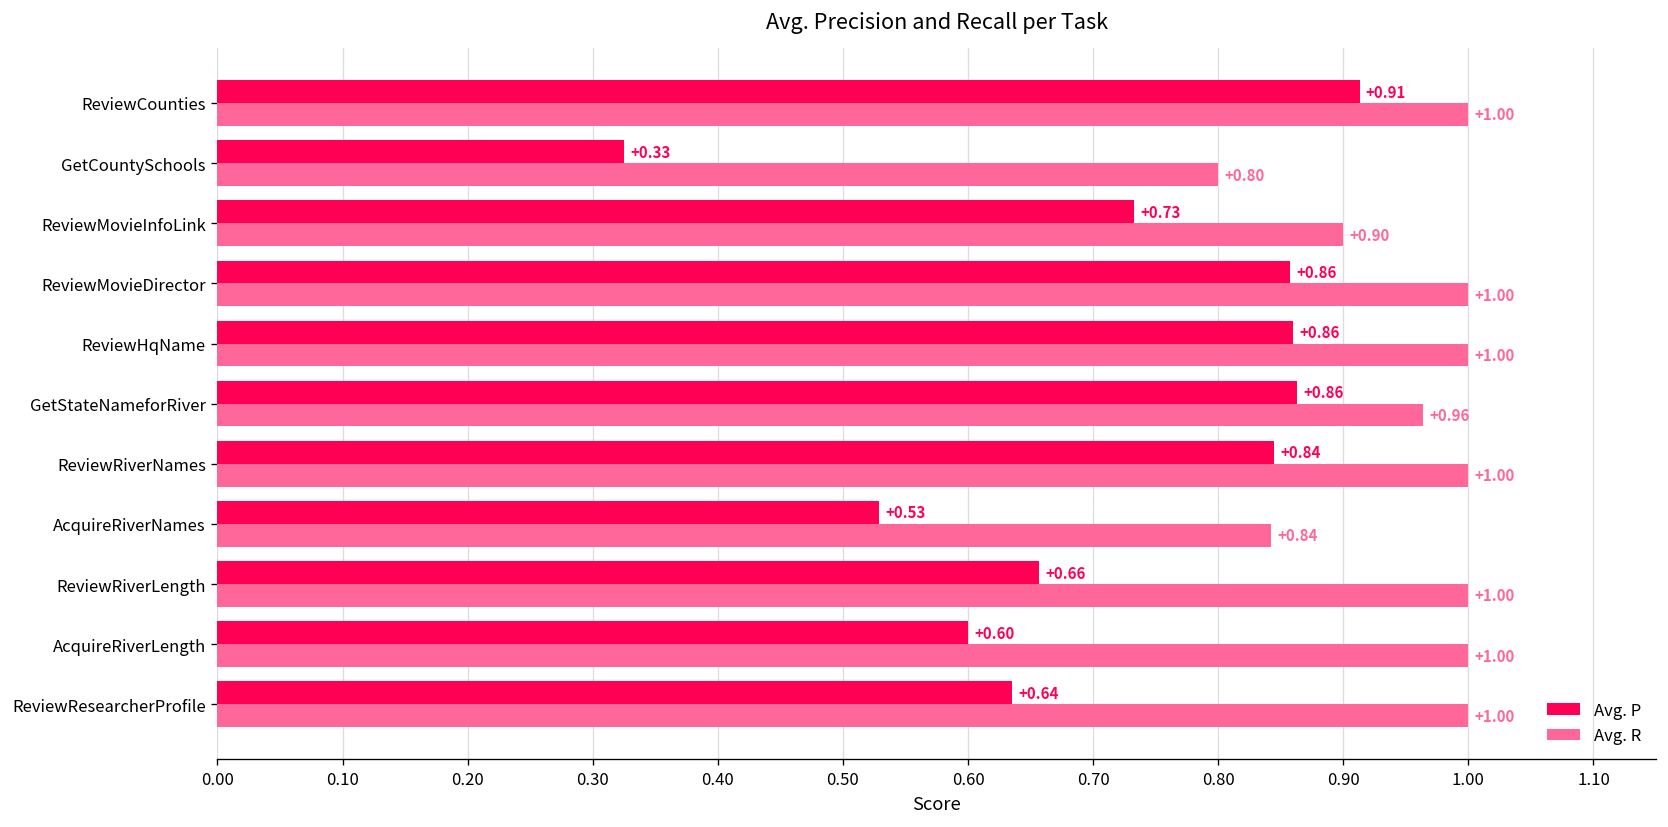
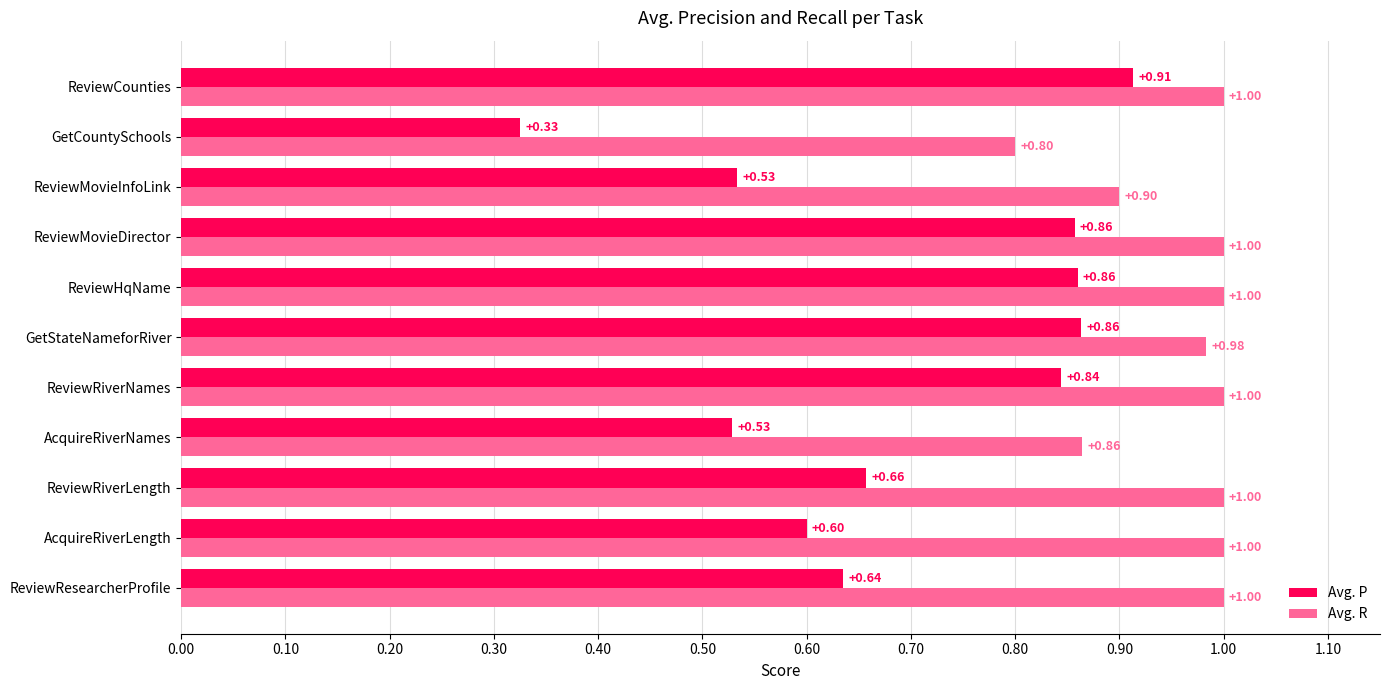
  {
    "Avg. P": {
      "ReviewCounties": "+0.91",
      "GetCountySchools": "+0.33",
-     "ReviewMovieInfoLink": "+0.73",
+     "ReviewMovieInfoLink": "+0.53",
      "ReviewMovieDirector": "+0.86",
      "ReviewHqName": "+0.86",
      "GetStateNameforRiver": "+0.86",
      "ReviewRiverNames": "+0.84",
      "AcquireRiverNames": "+0.53",
      "ReviewRiverLength": "+0.66",
      "AcquireRiverLength": "+0.60",
      "ReviewResearcherProfile": "+0.64"
    },
    "Avg. R": {
      "ReviewCounties": "+1.00",
      "GetCountySchools": "+0.80",
      "ReviewMovieInfoLink": "+0.90",
      "ReviewMovieDirector": "+1.00",
      "ReviewHqName": "+1.00",
-     "GetStateNameforRiver": "+0.96",
+     "GetStateNameforRiver": "+0.98",
      "ReviewRiverNames": "+1.00",
-     "AcquireRiverNames": "+0.84",
+     "AcquireRiverNames": "+0.86",
      "ReviewRiverLength": "+1.00",
      "AcquireRiverLength": "+1.00",
      "ReviewResearcherProfile": "+1.00"
    }
  }
